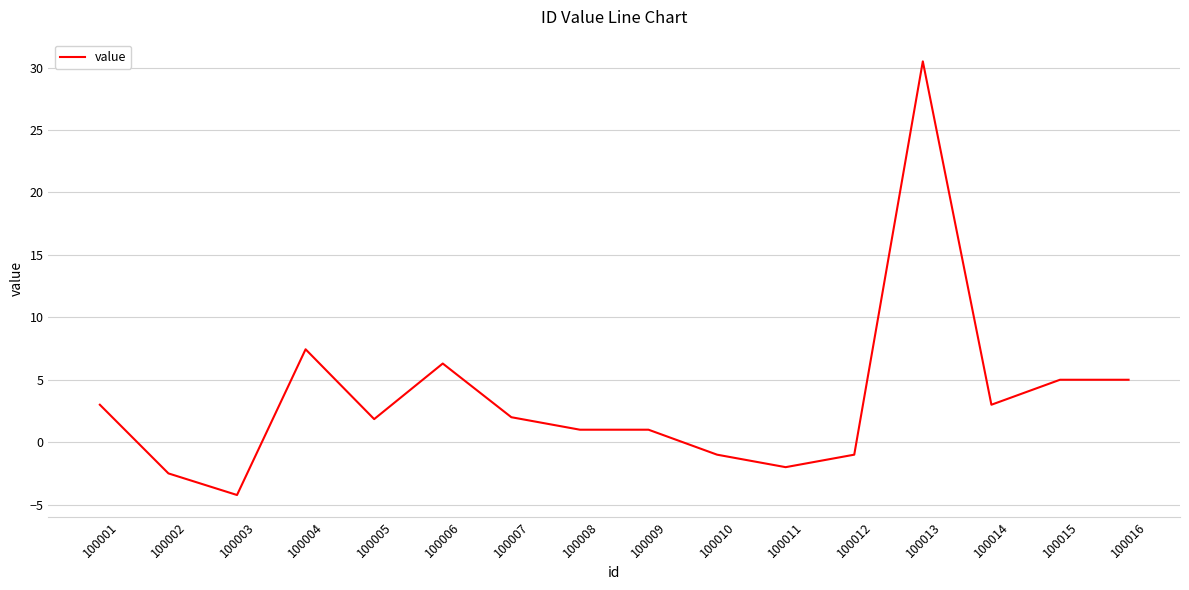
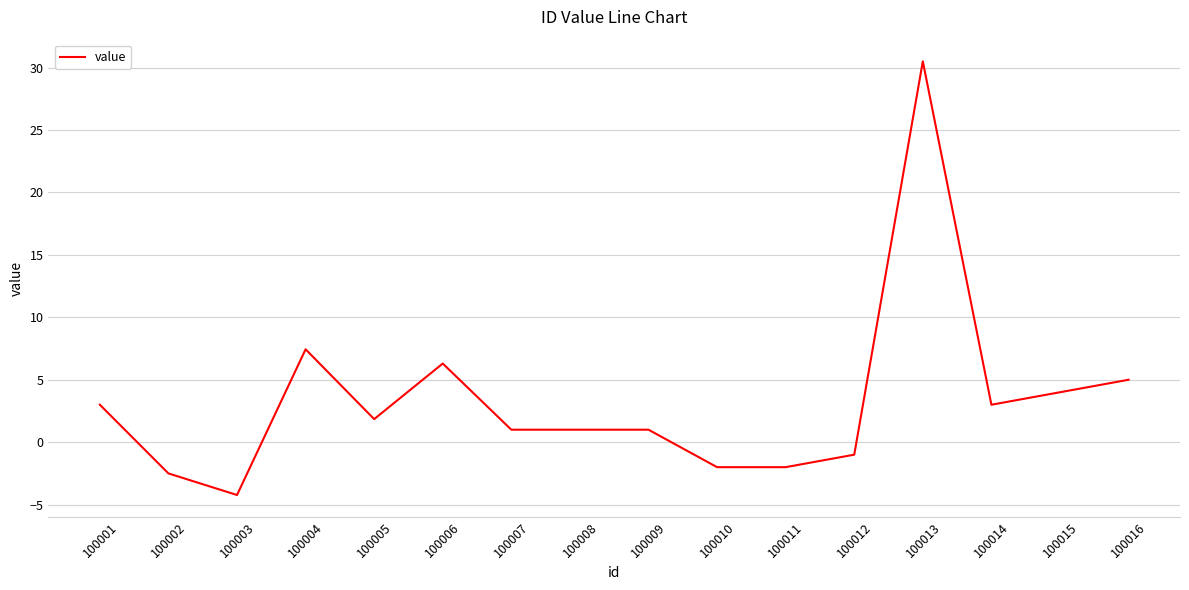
  {
    "100001": 3,
    "100002": -2.5,
    "100003": -4.2,
    "100004": 7.4,
    "100005": 2,
    "100006": 6.3,
-   "100007": 2,
+   "100007": 1,
    "100008": 1,
    "100009": 1,
-   "100010": -1,
+   "100010": -2,
    "100011": -2,
    "100012": -1,
    "100013": 30.5,
    "100014": 3,
-   "100015": 5,
+   "100015": 4,
    "100016": 5
  }
